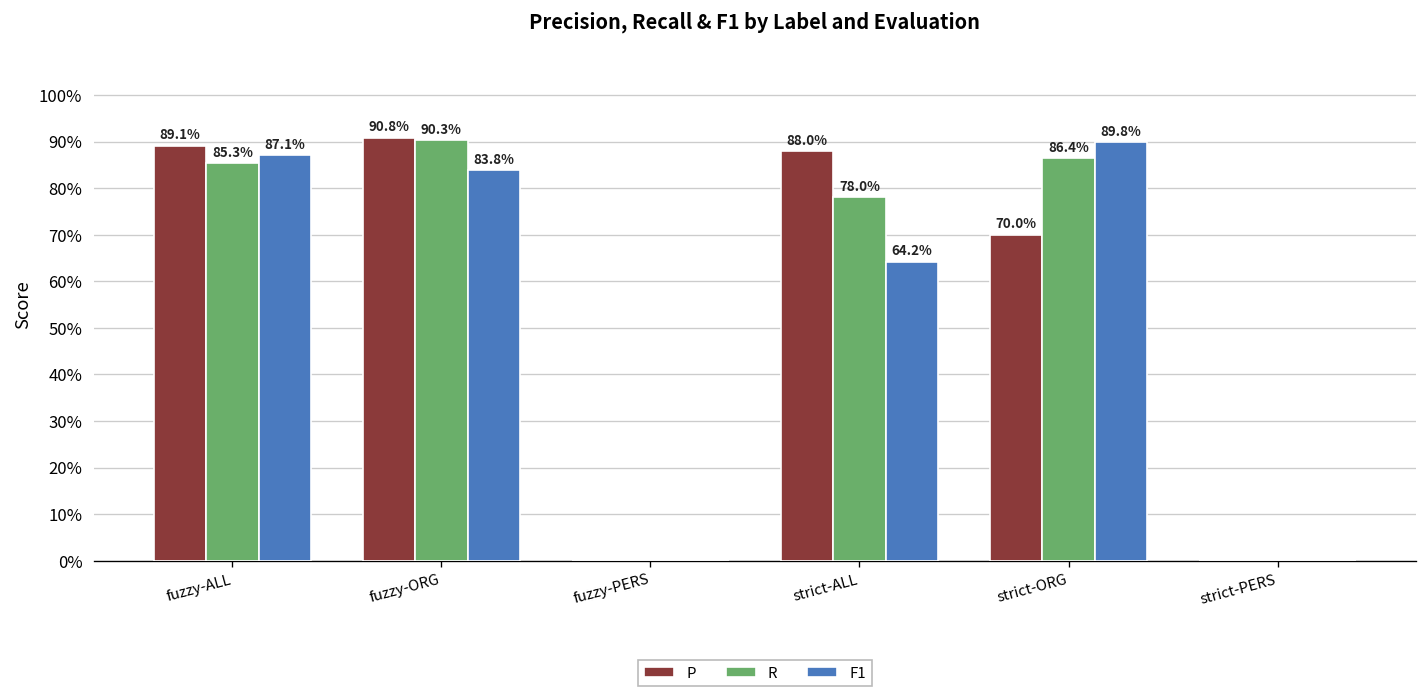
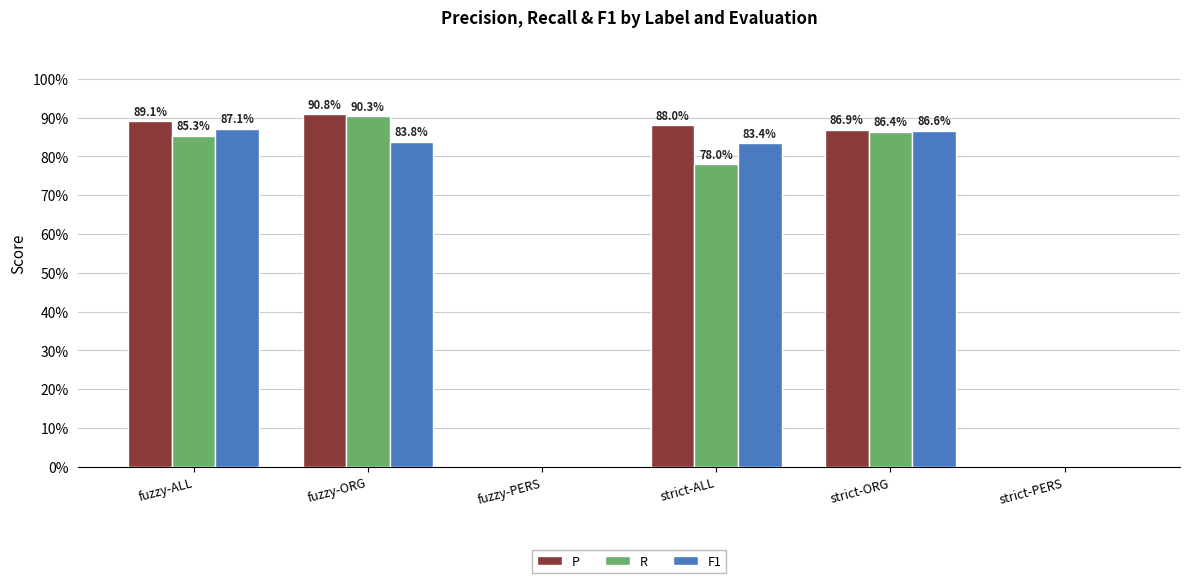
  {
    "P": {
      "fuzzy-ALL": "89.1%",
      "fuzzy-ORG": "90.8%",
      "strict-ALL": "88.0%",
-     "strict-ORG": "70.0%"
+     "strict-ORG": "86.9%"
    },
    "R": {
      "fuzzy-ALL": "85.3%",
      "fuzzy-ORG": "90.3%",
      "strict-ALL": "78.0%",
      "strict-ORG": "86.4%"
    },
    "F1": {
      "fuzzy-ALL": "87.1%",
      "fuzzy-ORG": "83.8%",
-     "strict-ALL": "64.2%",
-     "strict-ORG": "89.8%"
+     "strict-ALL": "83.4%",
+     "strict-ORG": "86.6%"
    }
  }
